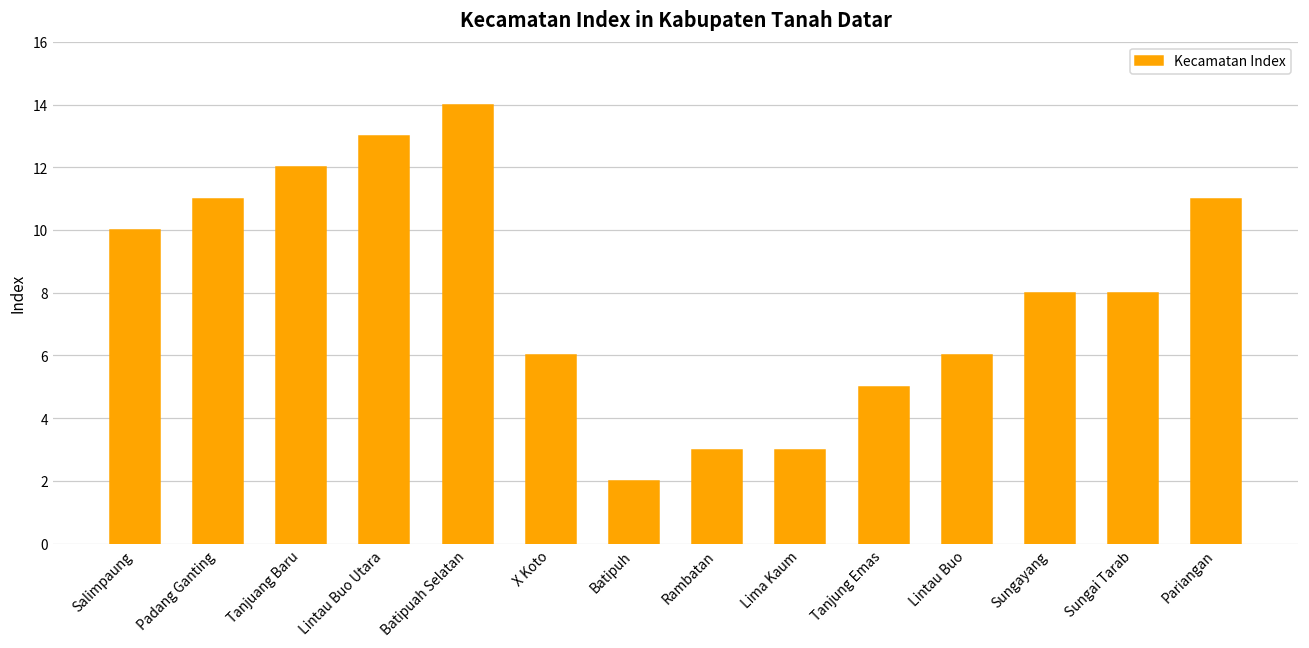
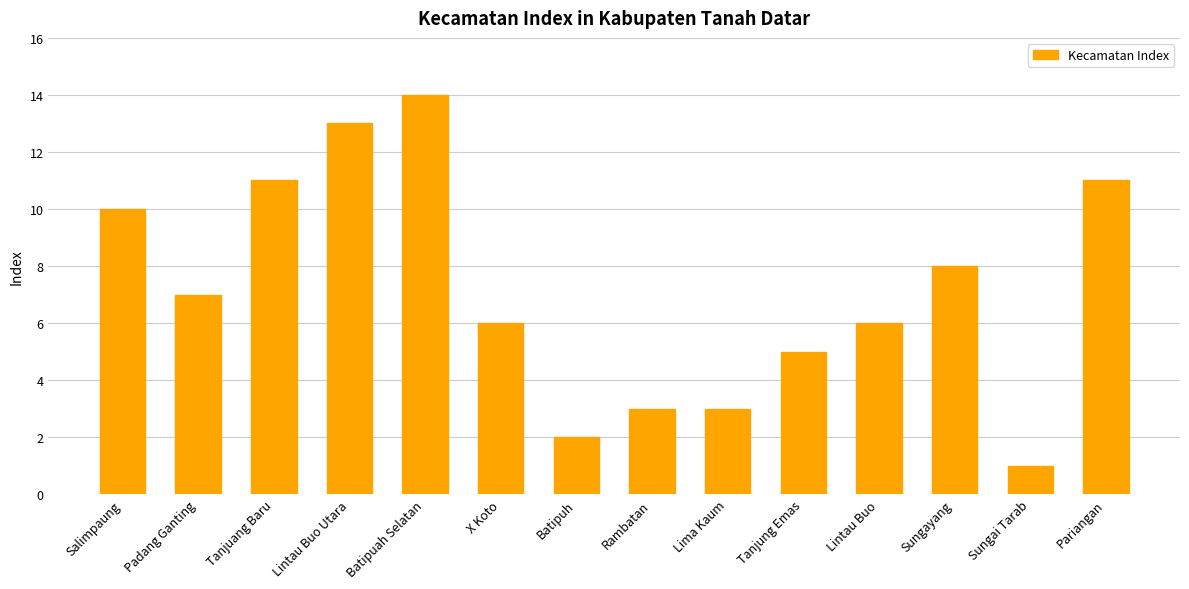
  {
    "Salimpaung": 10,
-   "Padang Ganting": 11,
-   "Tanjuang Baru": 12,
+   "Padang Ganting": 7,
+   "Tanjuang Baru": 11,
    "Lintau Buo Utara": 13,
    "Batipuah Selatan": 14,
    "X Koto": 6,
    "Batipuh": 2,
    "Rambatan": 3,
    "Lima Kaum": 3,
    "Tanjung Emas": 5,
    "Lintau Buo": 6,
    "Sungayang": 8,
-   "Sungai Tarab": 8,
+   "Sungai Tarab": 1,
    "Pariangan": 11
  }
